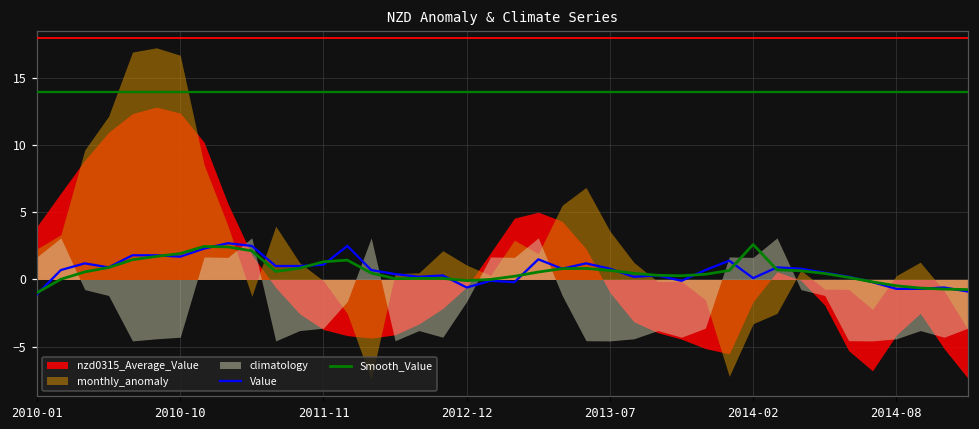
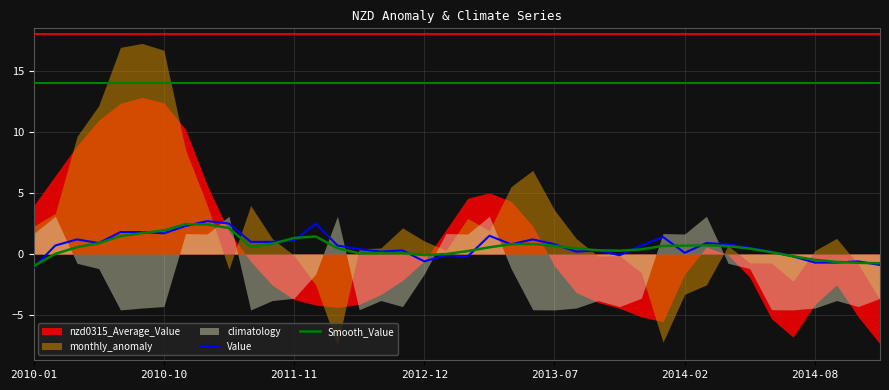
  {
    "nzd0315_Average_Value": {
      "2010-01": 4.0,
      "2010-10": 12.4
    },
    "Value": {
      "2010-10": 1.7,
      "2011-11": 1.1,
      "2012-12": -0.6,
      "2014-08": -0.7
    },
    "monthly_anomaly": {
      "2010-01": 2.3,
      "2010-10": 16.7,
      "2012-12": 1.1,
      "2013-07": 3.6,
      "2014-08": 0.3
    },
    "Smooth_Value": {
      "2010-10": 1.9,
      "2011-11": 1.3,
-     "2014-02": 2.6,
+     "2014-02": 0.7,
      "2014-08": -0.5
    },
    "climatology": {
      "2010-01": 1.7,
      "2014-02": 1.6
    }
  }
